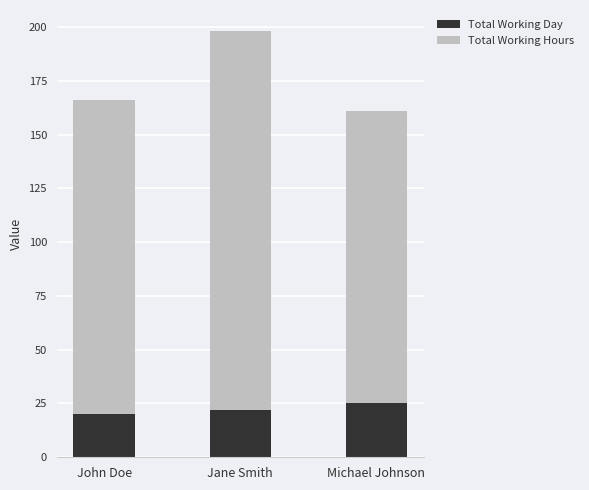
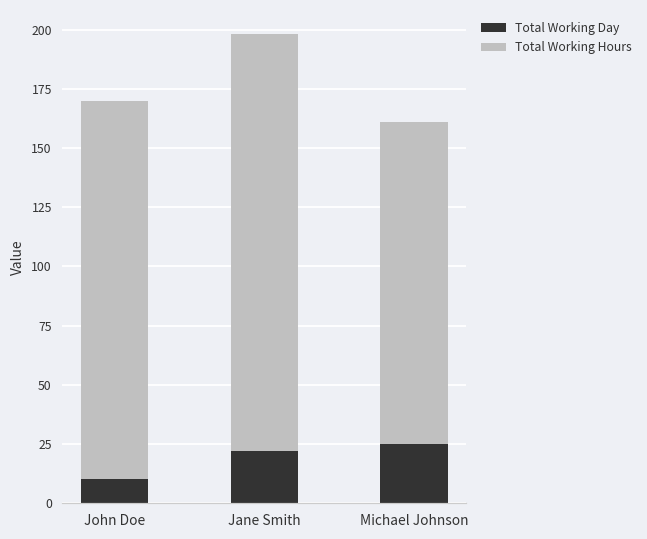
  {
    "Total Working Day": {
-     "John Doe": 20,
+     "John Doe": 10,
      "Jane Smith": 22,
      "Michael Johnson": 25
    },
    "Total Working Hours": {
-     "John Doe": 146,
+     "John Doe": 160,
      "Jane Smith": 176,
      "Michael Johnson": 136
    }
  }
